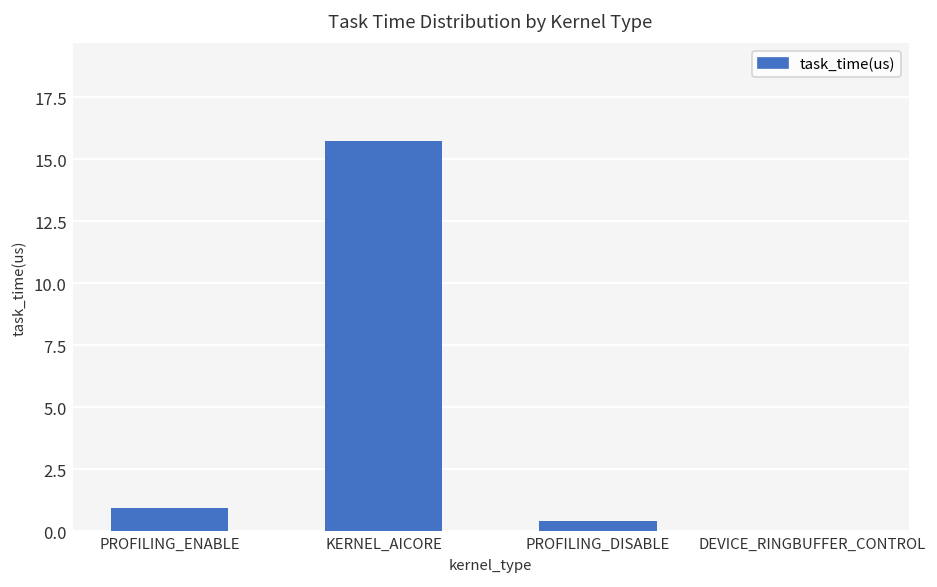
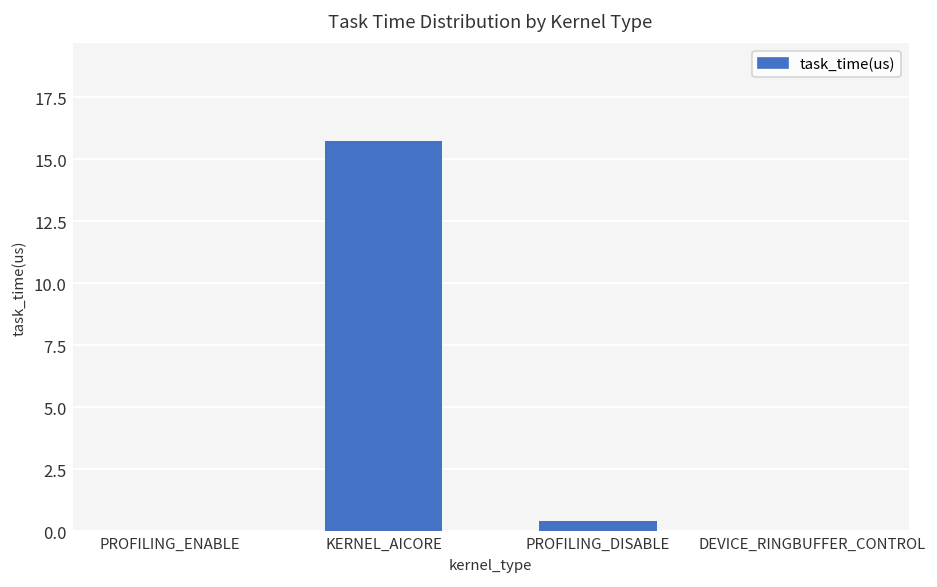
  {
-   "PROFILING_ENABLE": 1.0,
+   "PROFILING_ENABLE": 0.0,
    "KERNEL_AICORE": 15.8,
    "PROFILING_DISABLE": 0.4
  }
